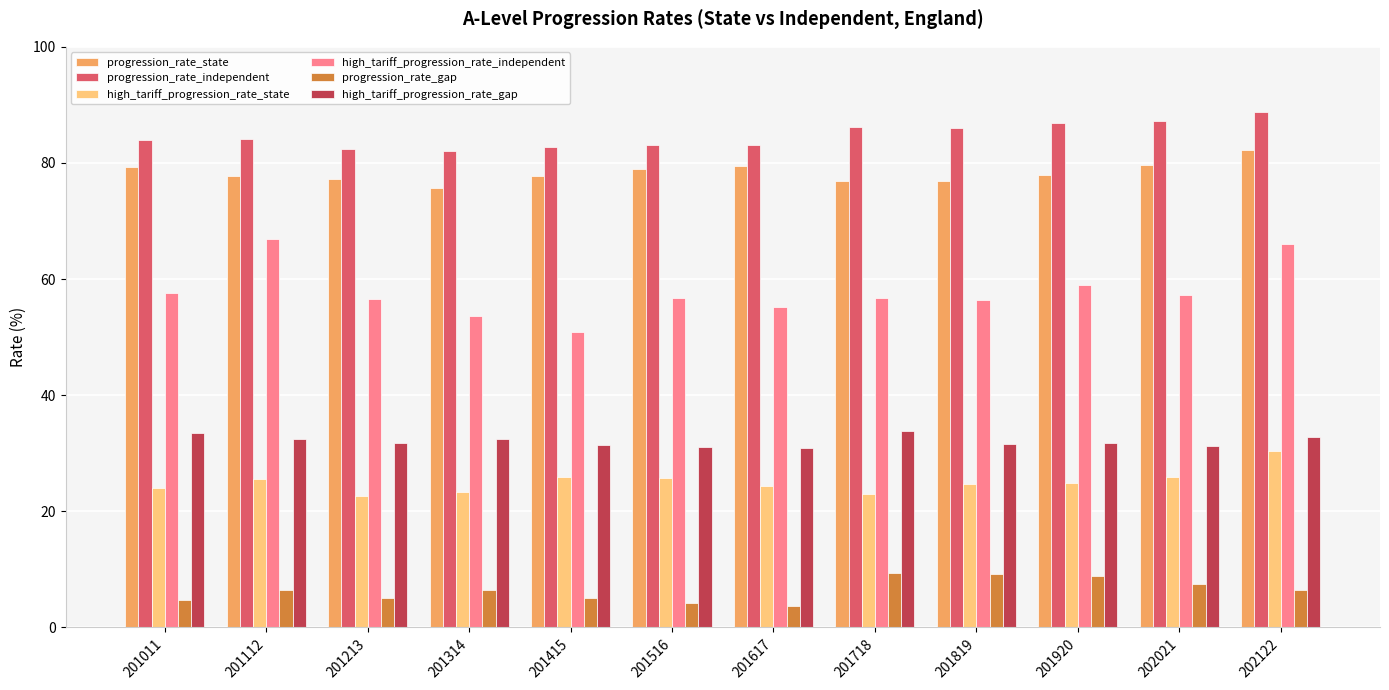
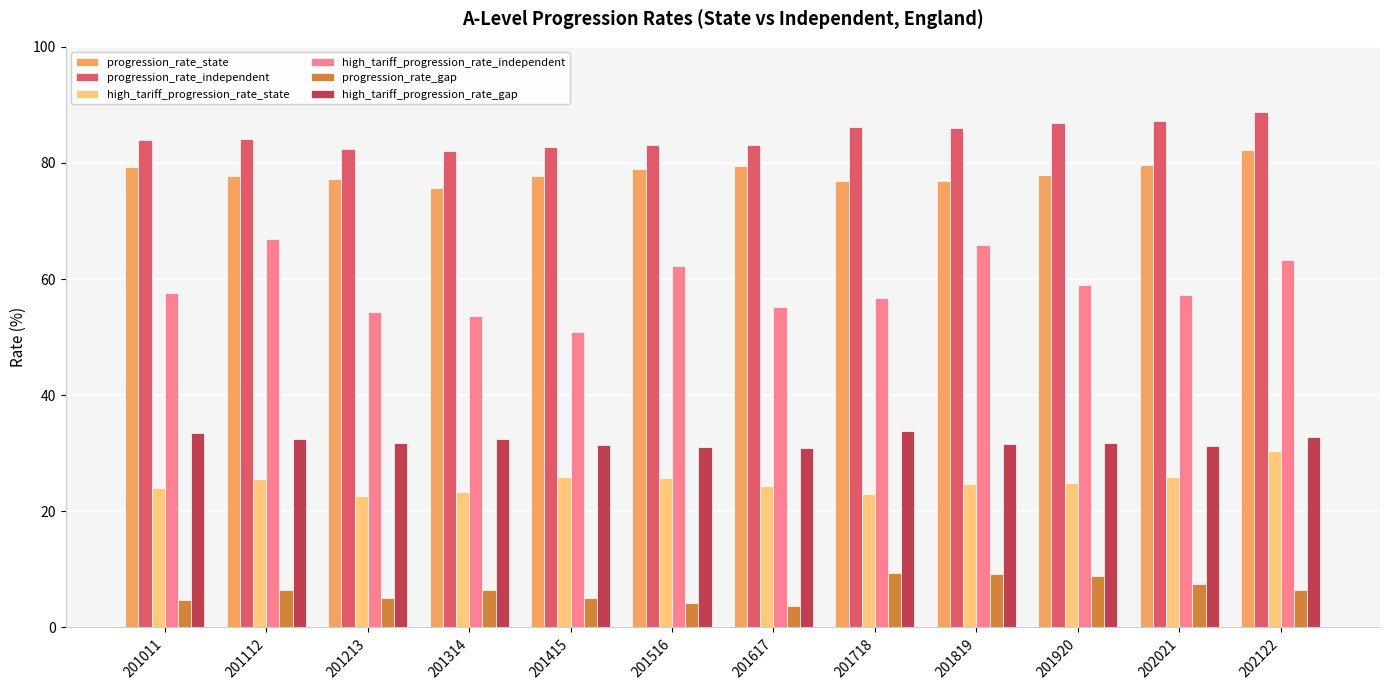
  {
    "high_tariff_progression_rate_independent": {
      "201011": 58,
      "201112": 67,
-     "201213": 57,
+     "201213": 54,
      "201314": 54,
      "201415": 51,
-     "201516": 57,
+     "201516": 62,
      "201617": 55,
      "201718": 57,
-     "201819": 56,
+     "201819": 66,
      "201920": 59,
      "202021": 57,
-     "202122": 66
+     "202122": 63
    }
  }
